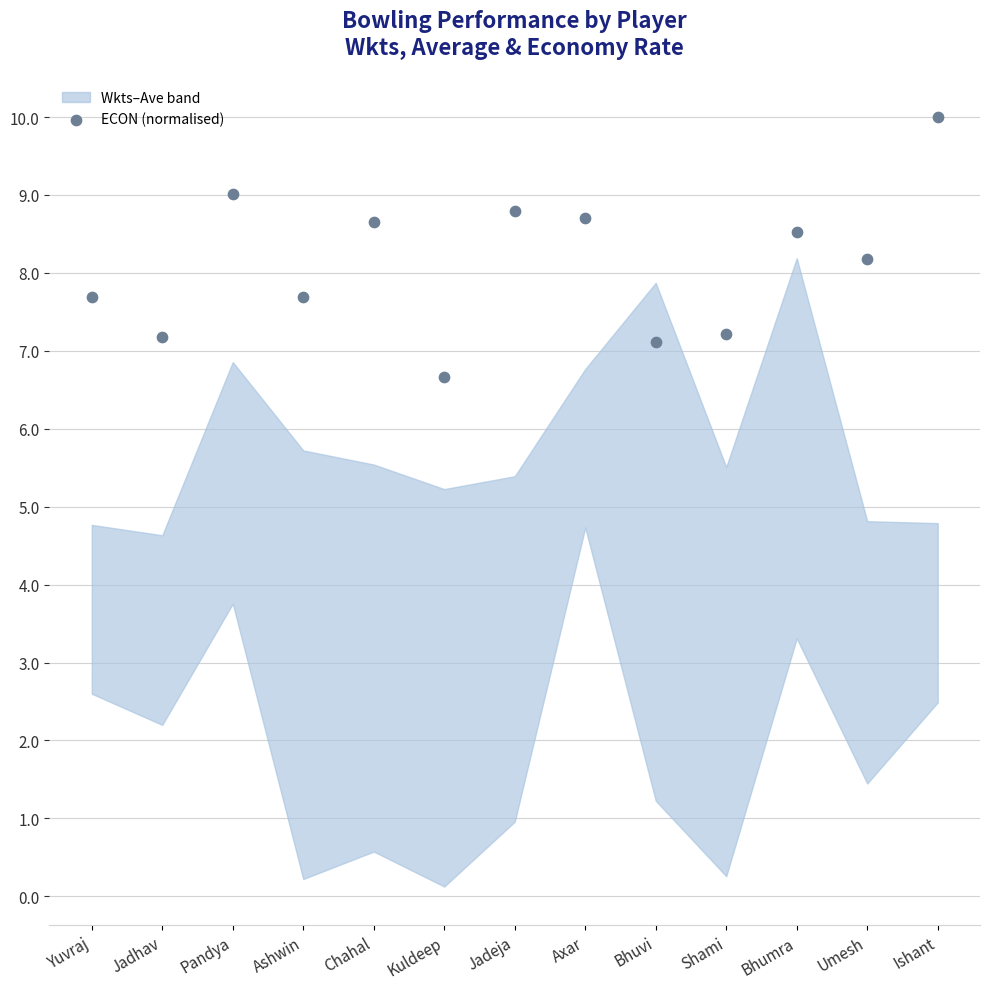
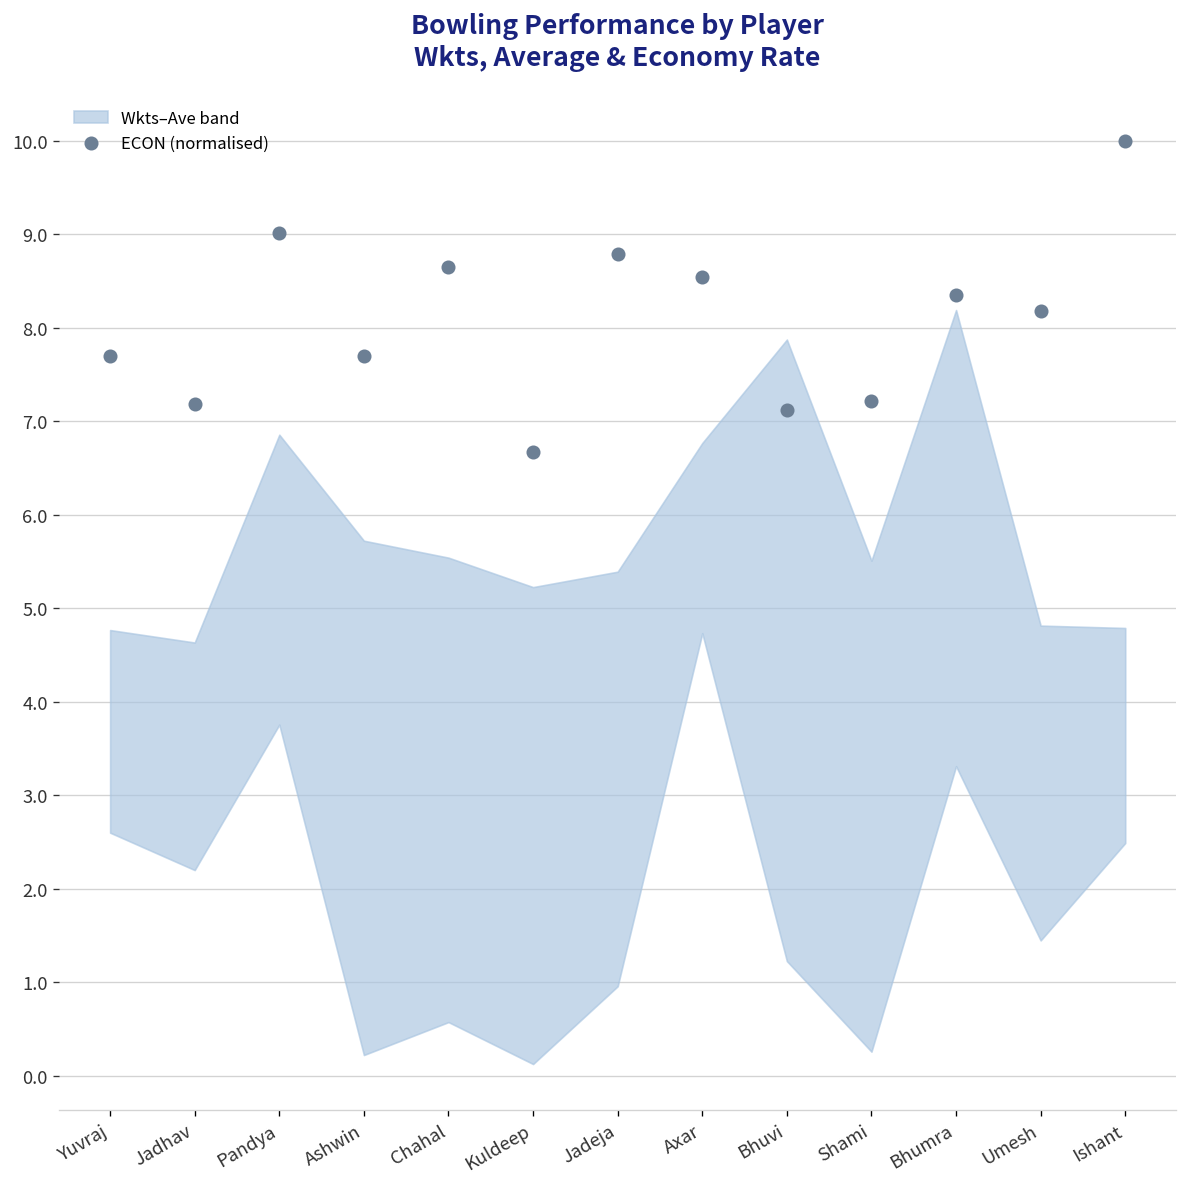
  {
    "ECON (normalised)": {
-     "Axar": 8.7,
-     "Bhumra": 8.5
+     "Axar": 8.5,
+     "Bhumra": 8.4
    }
  }
